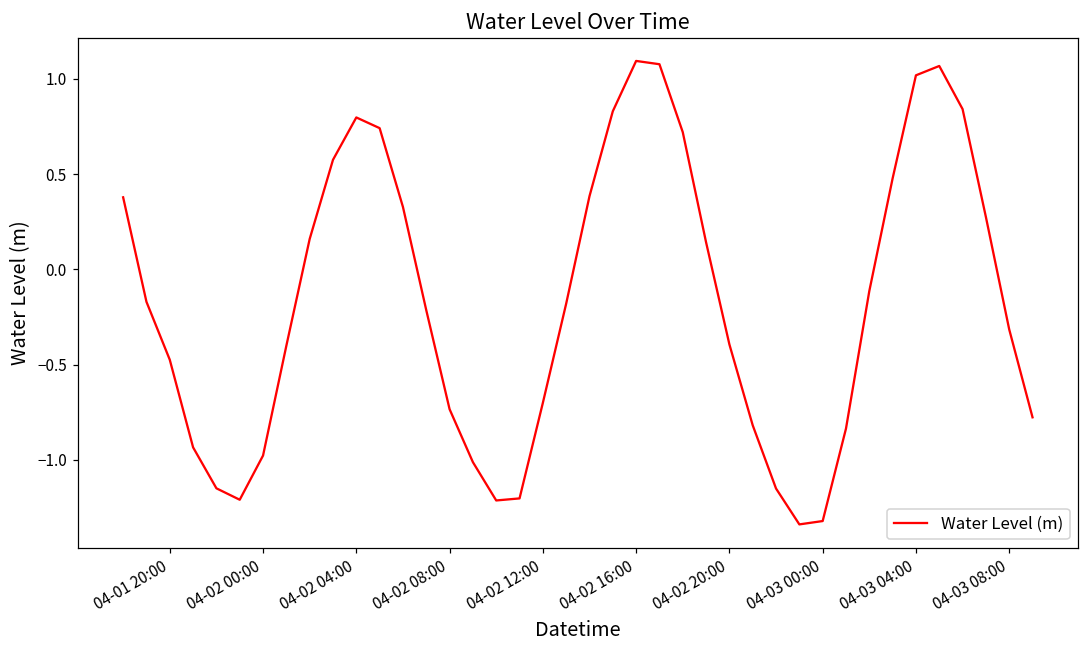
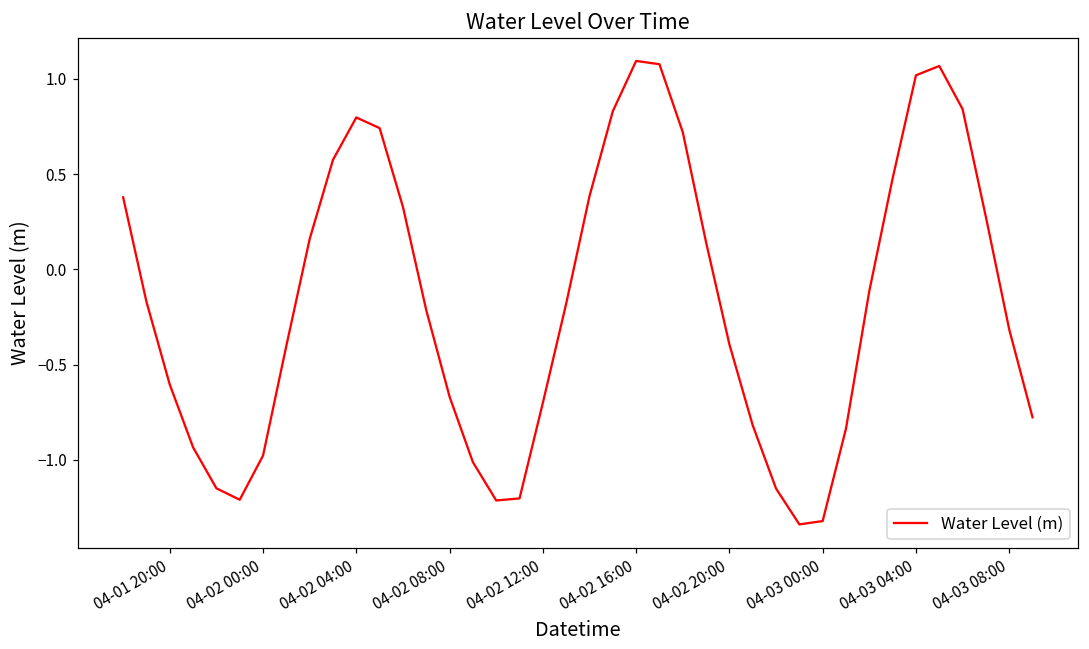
  {
-   "04-01 20:00": -0.47,
+   "04-01 20:00": -0.61,
    "04-02 00:00": -0.98,
    "04-02 04:00": 0.80,
-   "04-02 08:00": -0.73,
+   "04-02 08:00": -0.67,
    "04-02 12:00": -0.70,
    "04-02 16:00": 1.09,
    "04-02 20:00": -0.39,
    "04-03 00:00": -1.32,
    "04-03 04:00": 1.02,
    "04-03 08:00": -0.32
  }
